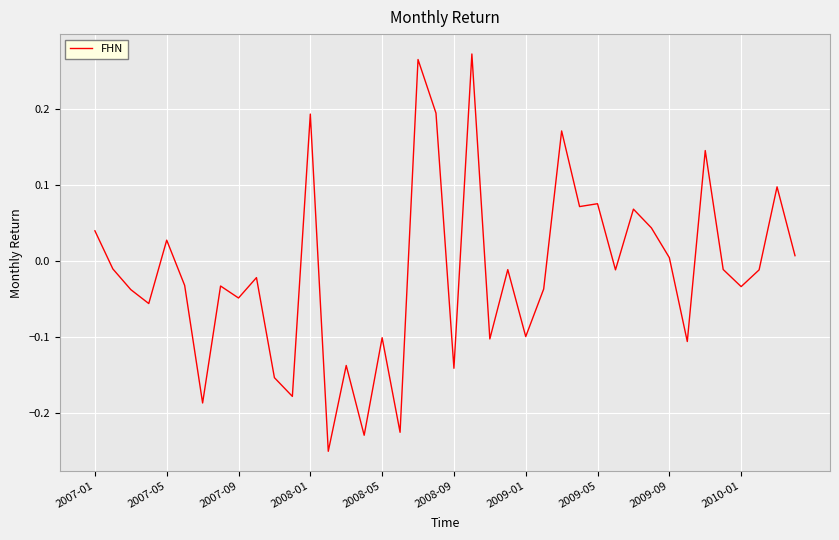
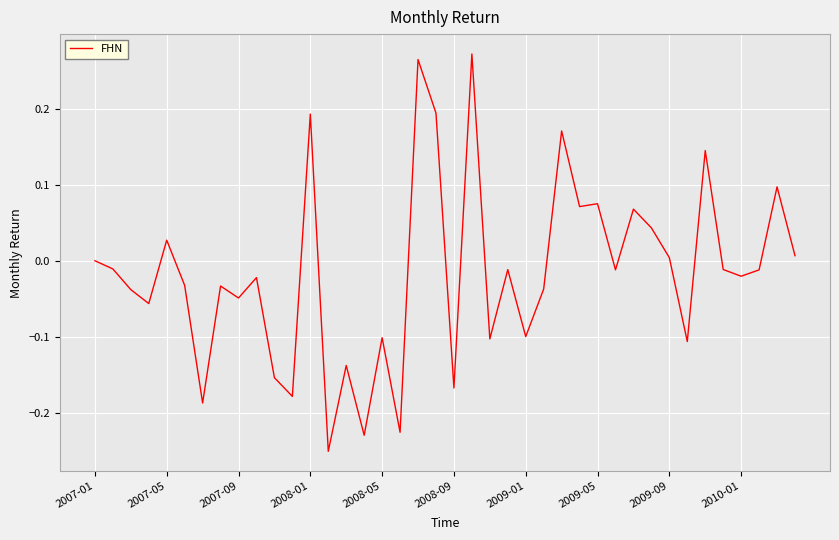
  {
-   "2007-01": 0.04,
+   "2007-01": 0.00,
    "2007-05": 0.03,
    "2007-09": -0.05,
    "2008-01": 0.19,
    "2008-05": -0.10,
-   "2008-09": -0.14,
+   "2008-09": -0.17,
    "2009-01": -0.10,
    "2009-05": 0.08,
    "2009-09": 0.00,
-   "2010-01": -0.03
+   "2010-01": -0.02
  }
